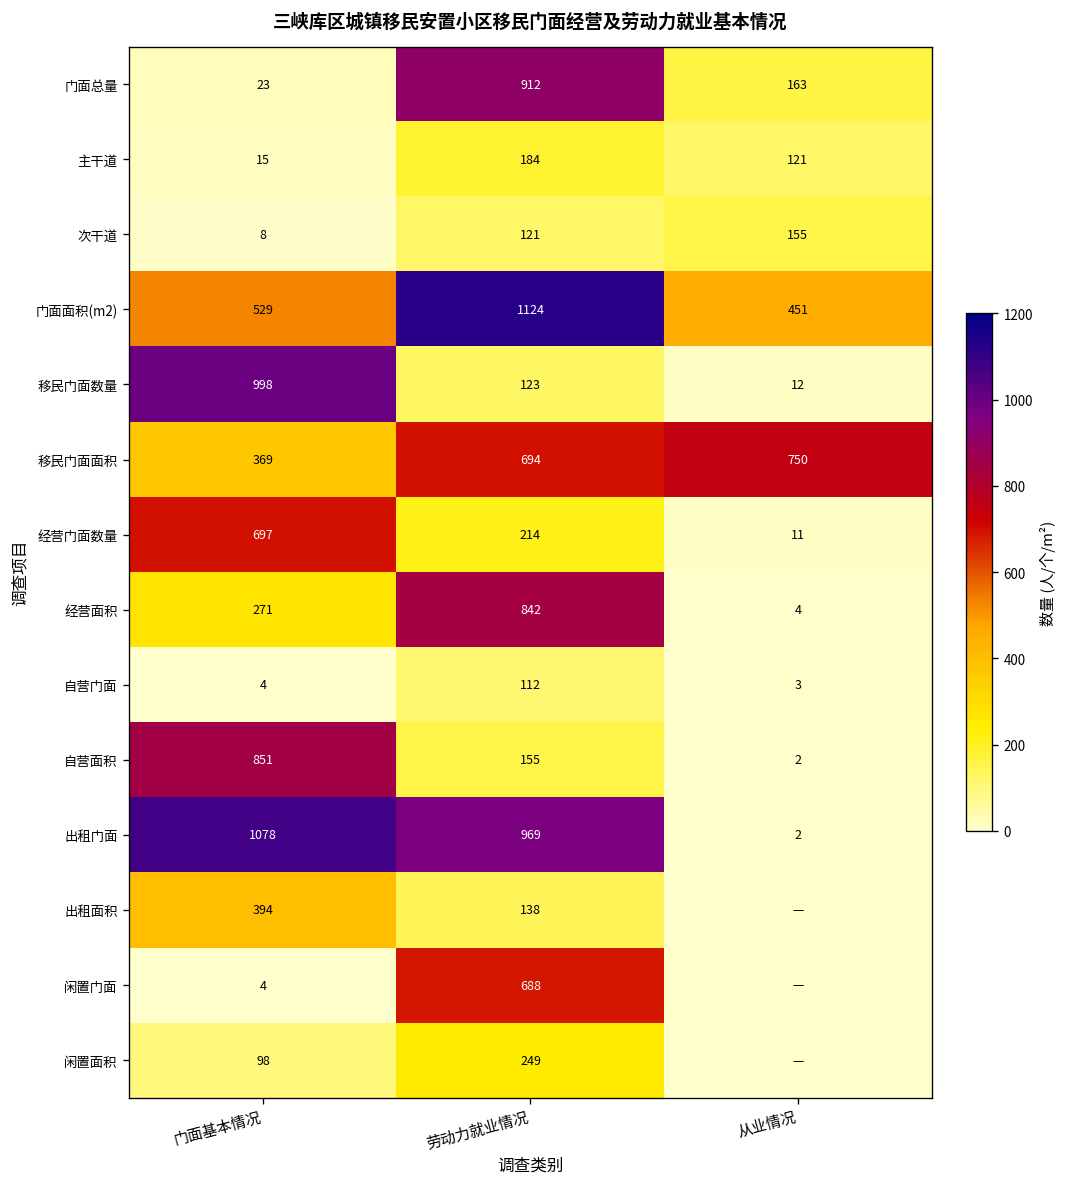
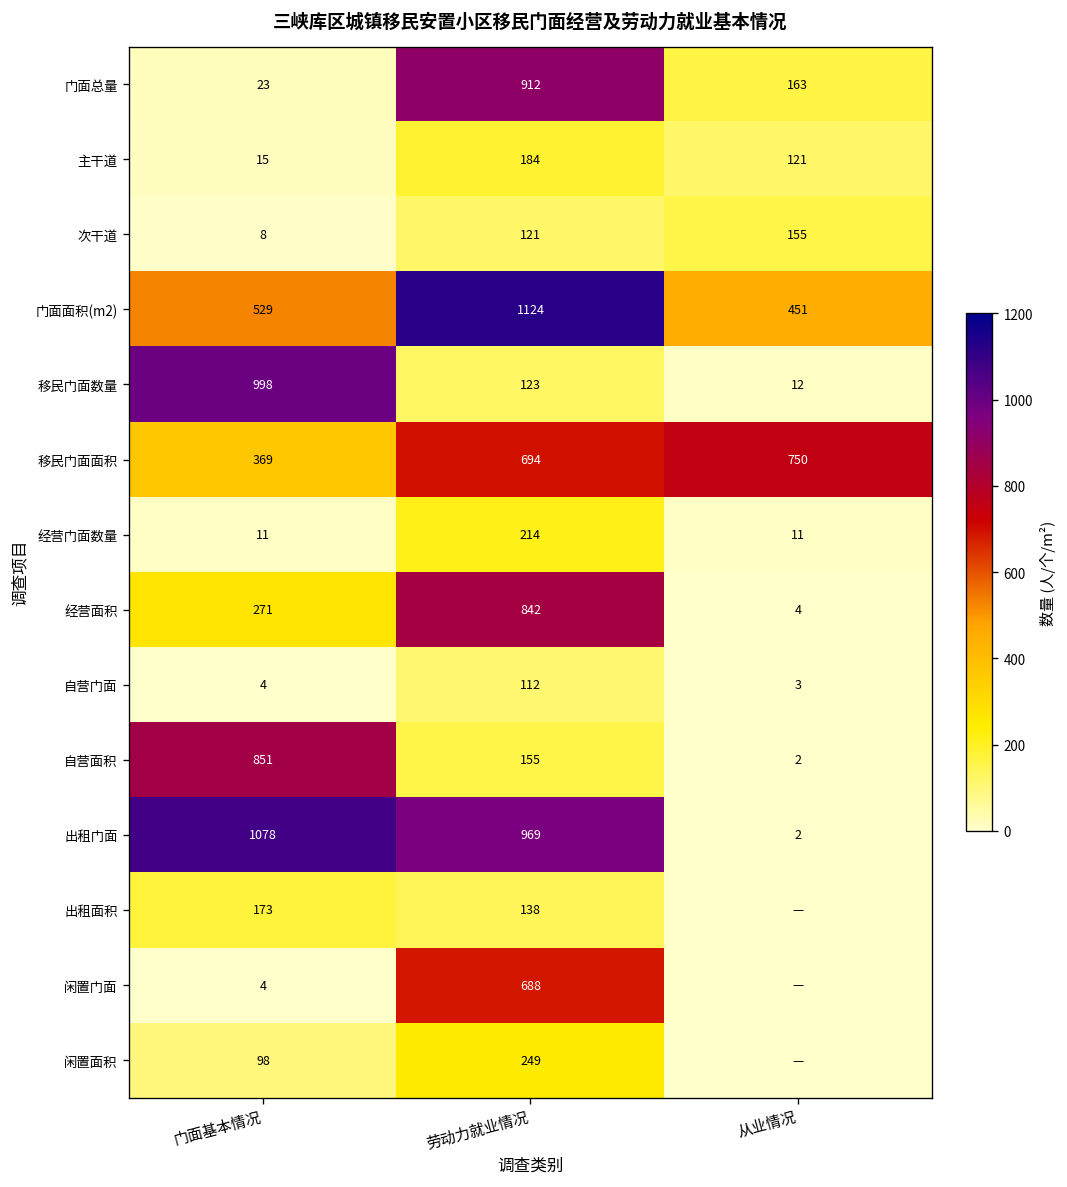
  {
    "门面总量": {
      "门面基本情况": 23,
      "劳动力就业情况": 912,
      "从业情况": 163
    },
    "主干道": {
      "门面基本情况": 15,
      "劳动力就业情况": 184,
      "从业情况": 121
    },
    "次干道": {
      "门面基本情况": 8,
      "劳动力就业情况": 121,
      "从业情况": 155
    },
    "门面面积(m2)": {
      "门面基本情况": 529,
      "劳动力就业情况": 1124,
      "从业情况": 451
    },
    "移民门面数量": {
      "门面基本情况": 998,
      "劳动力就业情况": 123,
      "从业情况": 12
    },
    "移民门面面积": {
      "门面基本情况": 369,
      "劳动力就业情况": 694,
      "从业情况": 750
    },
    "经营门面数量": {
-     "门面基本情况": 697,
+     "门面基本情况": 11,
      "劳动力就业情况": 214,
      "从业情况": 11
    },
    "经营面积": {
      "门面基本情况": 271,
      "劳动力就业情况": 842,
      "从业情况": 4
    },
    "自营门面": {
      "门面基本情况": 4,
      "劳动力就业情况": 112,
      "从业情况": 3
    },
    "自营面积": {
      "门面基本情况": 851,
      "劳动力就业情况": 155,
      "从业情况": 2
    },
    "出租门面": {
      "门面基本情况": 1078,
      "劳动力就业情况": 969,
      "从业情况": 2
    },
    "出租面积": {
-     "门面基本情况": 394,
+     "门面基本情况": 173,
      "劳动力就业情况": 138
    },
    "闲置门面": {
      "门面基本情况": 4,
      "劳动力就业情况": 688
    },
    "闲置面积": {
      "门面基本情况": 98,
      "劳动力就业情况": 249
    }
  }
